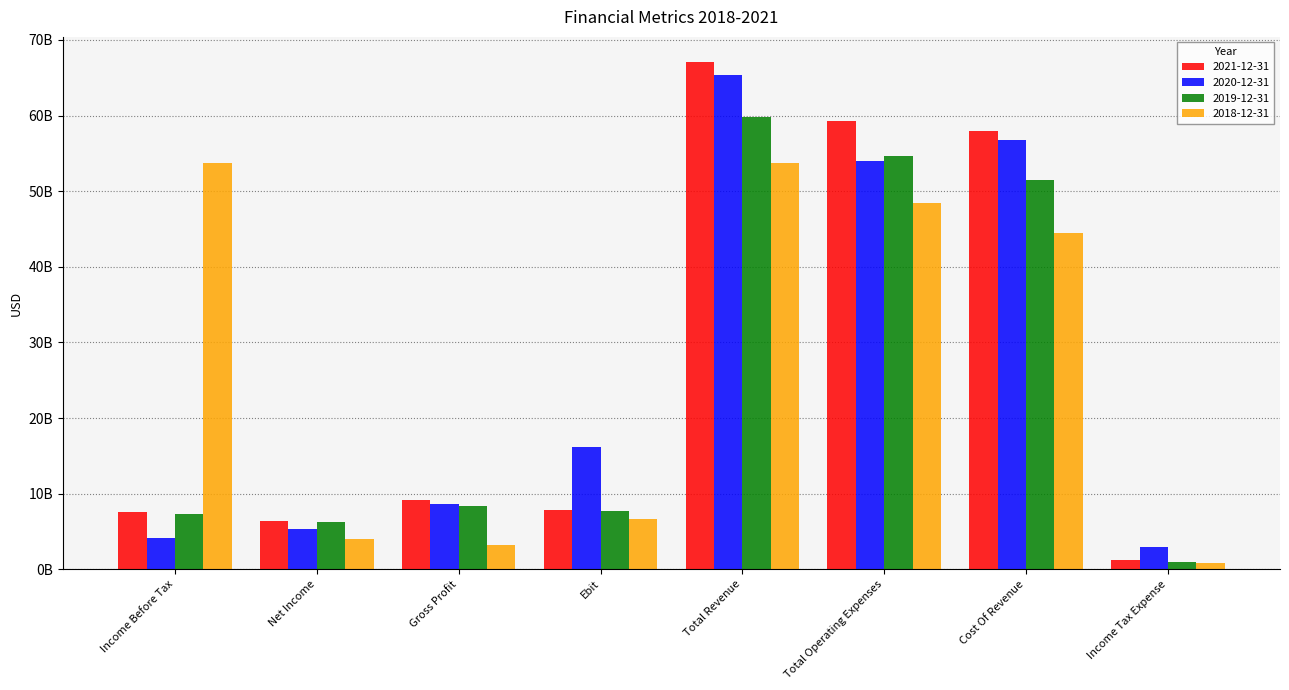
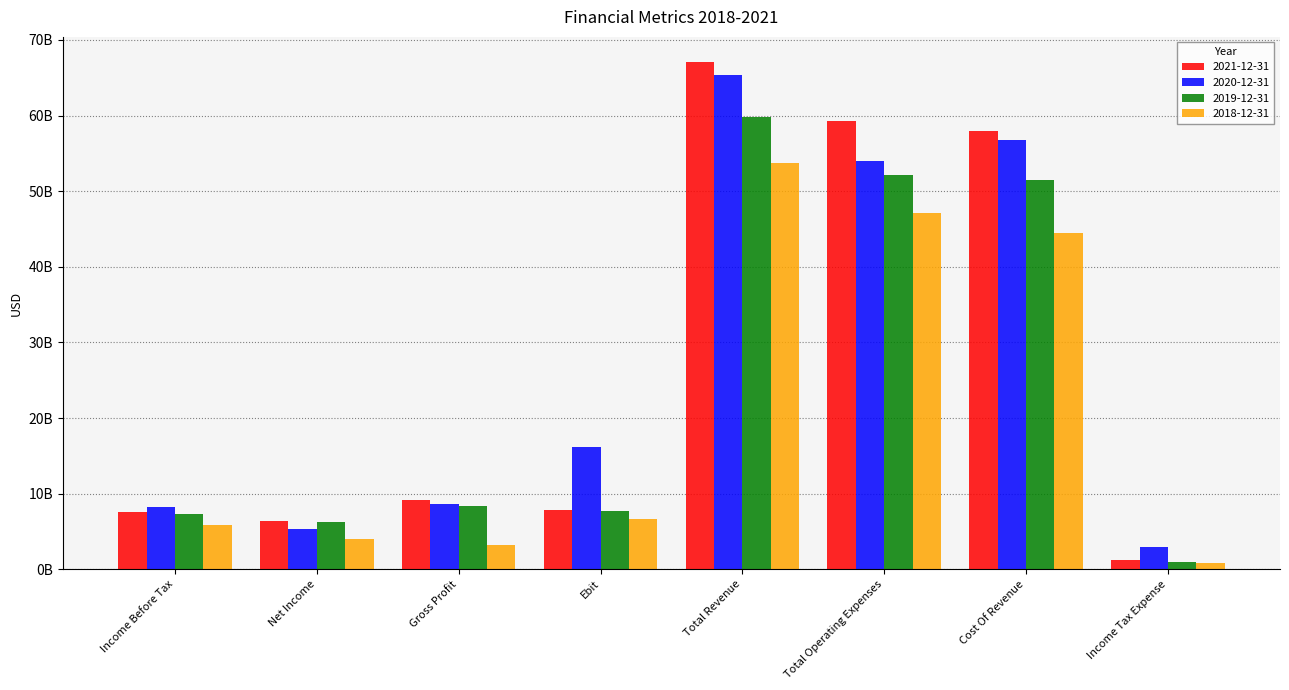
  {
    "2021-12-31": {
      "Income Before Tax": 8000000000,
      "Net Income": 6000000000,
      "Gross Profit": 9000000000,
      "Ebit": 8000000000,
      "Total Revenue": 67000000000,
      "Total Operating Expenses": 59000000000,
      "Cost Of Revenue": 58000000000,
      "Income Tax Expense": 1000000000
    },
    "2020-12-31": {
-     "Income Before Tax": 4000000000,
+     "Income Before Tax": 8000000000,
      "Net Income": 5000000000,
      "Gross Profit": 9000000000,
      "Ebit": 16000000000,
      "Total Revenue": 65000000000,
      "Total Operating Expenses": 54000000000,
      "Cost Of Revenue": 57000000000,
      "Income Tax Expense": 3000000000
    },
    "2019-12-31": {
      "Income Before Tax": 7000000000,
      "Net Income": 6000000000,
      "Gross Profit": 8000000000,
      "Ebit": 8000000000,
      "Total Revenue": 60000000000,
-     "Total Operating Expenses": 55000000000,
+     "Total Operating Expenses": 52000000000,
      "Cost Of Revenue": 51000000000,
      "Income Tax Expense": 1000000000
    },
    "2018-12-31": {
-     "Income Before Tax": 54000000000,
+     "Income Before Tax": 6000000000,
      "Net Income": 4000000000,
      "Gross Profit": 3000000000,
      "Ebit": 7000000000,
      "Total Revenue": 54000000000,
-     "Total Operating Expenses": 48000000000,
+     "Total Operating Expenses": 47000000000,
      "Cost Of Revenue": 44000000000,
      "Income Tax Expense": 1000000000
    }
  }
